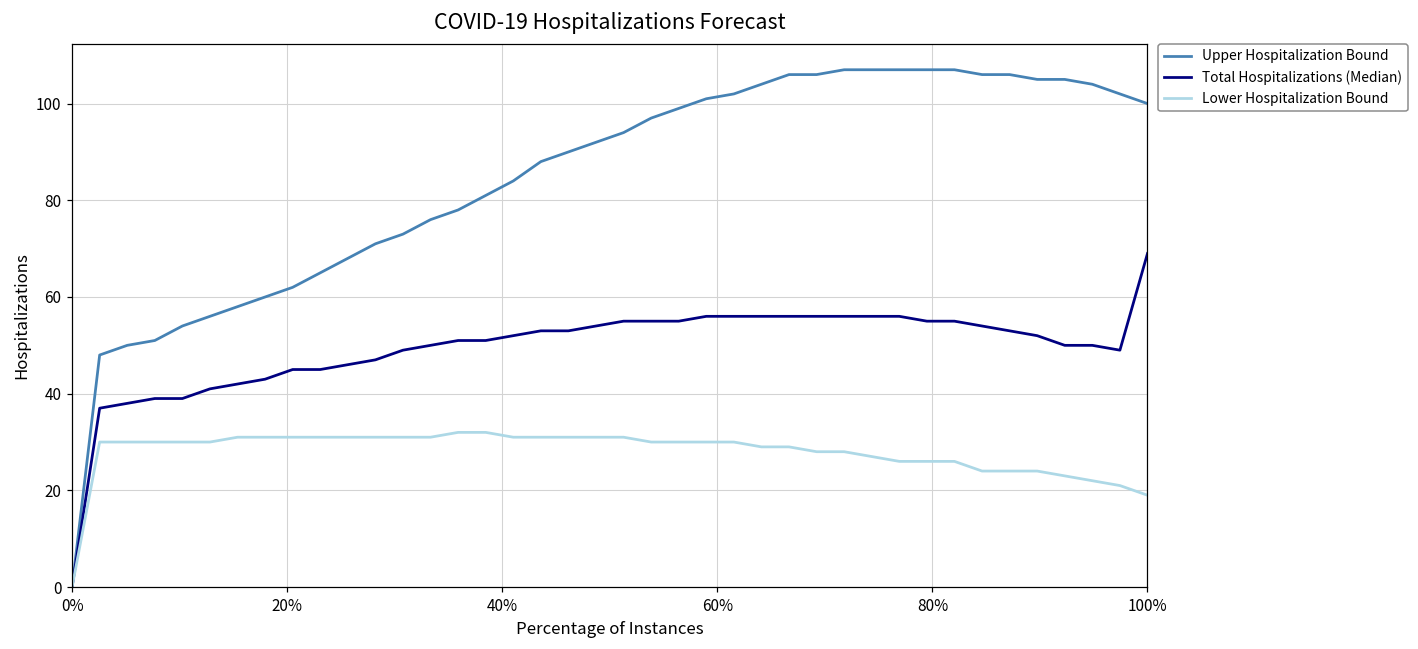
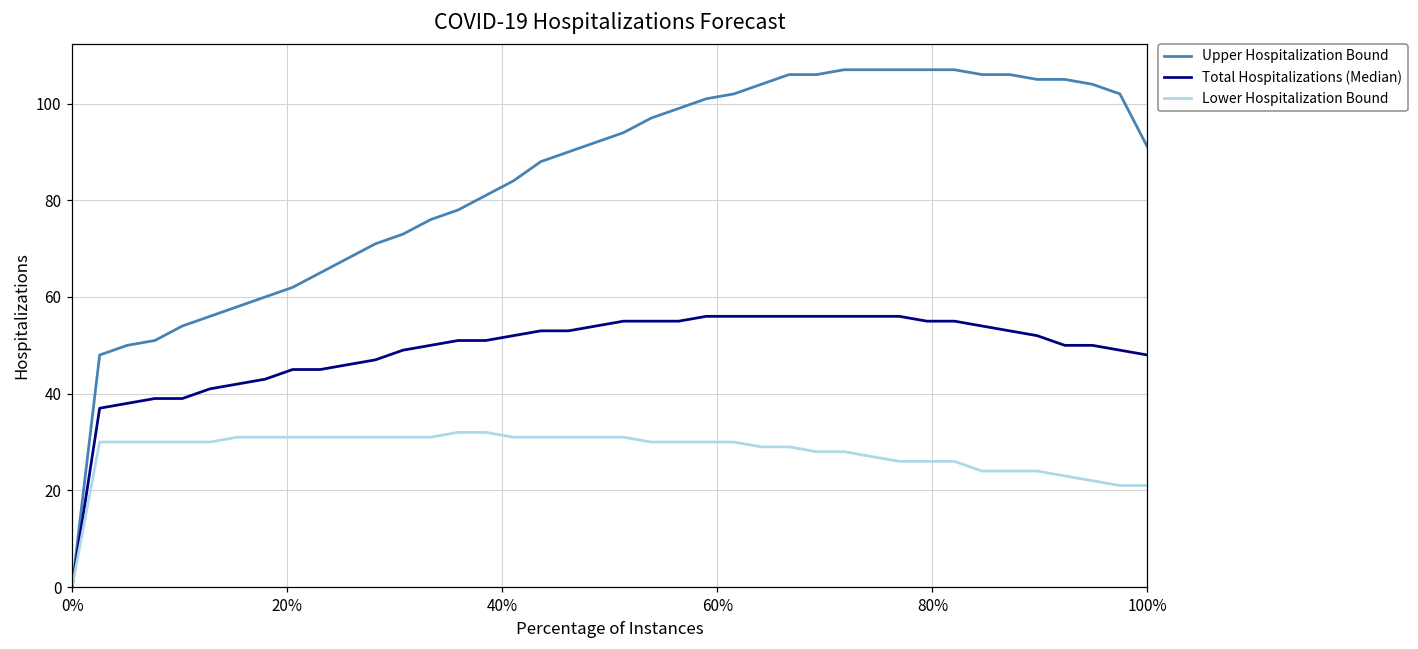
  {
    "Upper Hospitalization Bound": {
-     "100%": 100
+     "100%": 91
    },
    "Total Hospitalizations (Median)": {
-     "100%": 69
+     "100%": 48
    },
    "Lower Hospitalization Bound": {
-     "100%": 19
+     "100%": 21
    }
  }
